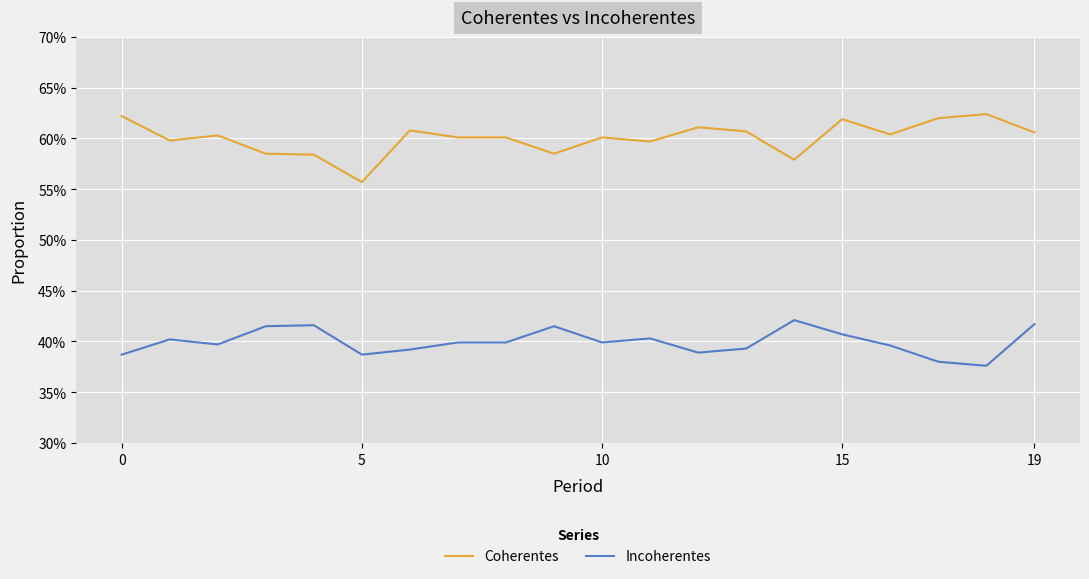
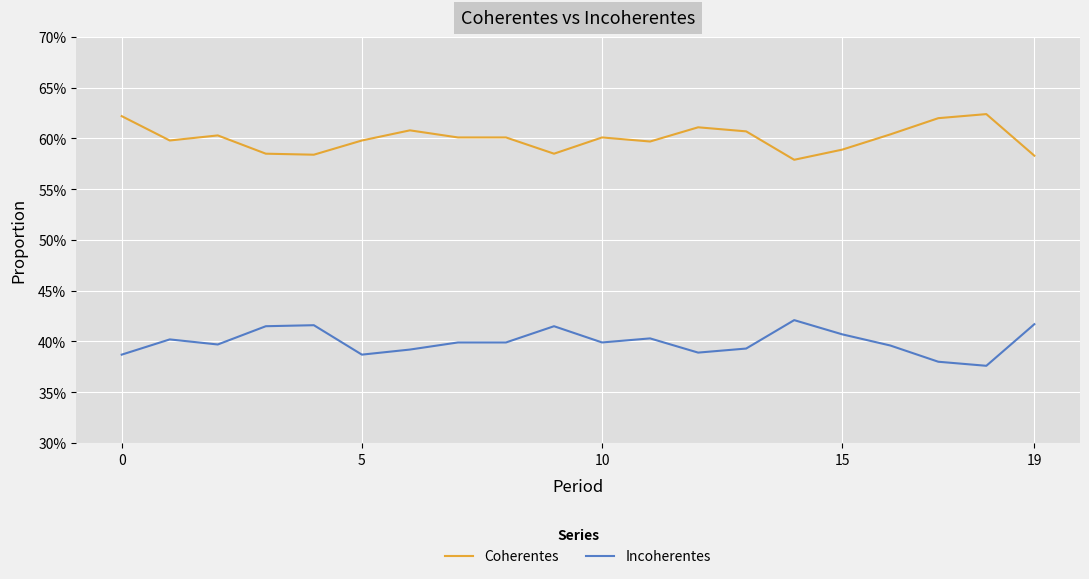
  {
    "Coherentes": {
      "0": "62.2%",
-     "5": "55.7%",
+     "5": "59.8%",
      "10": "60.1%",
-     "15": "61.9%",
-     "19": "60.6%"
+     "15": "58.9%",
+     "19": "58.3%"
    },
    "Incoherentes": {
      "0": "38.7%",
      "5": "38.7%",
      "10": "39.9%",
      "15": "40.7%",
      "19": "41.7%"
    }
  }
